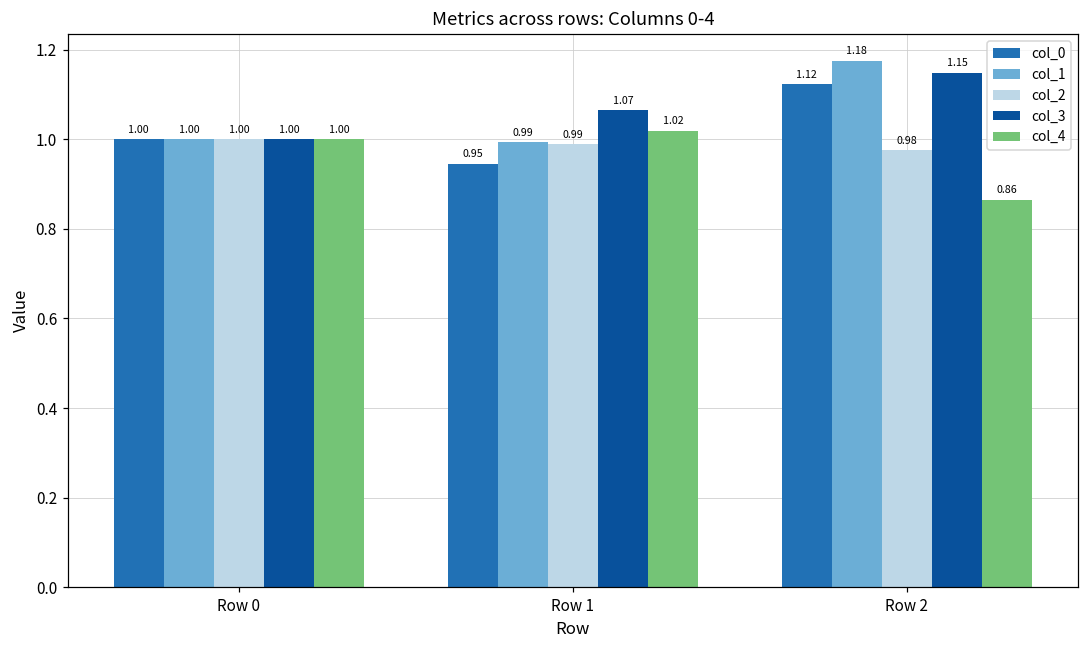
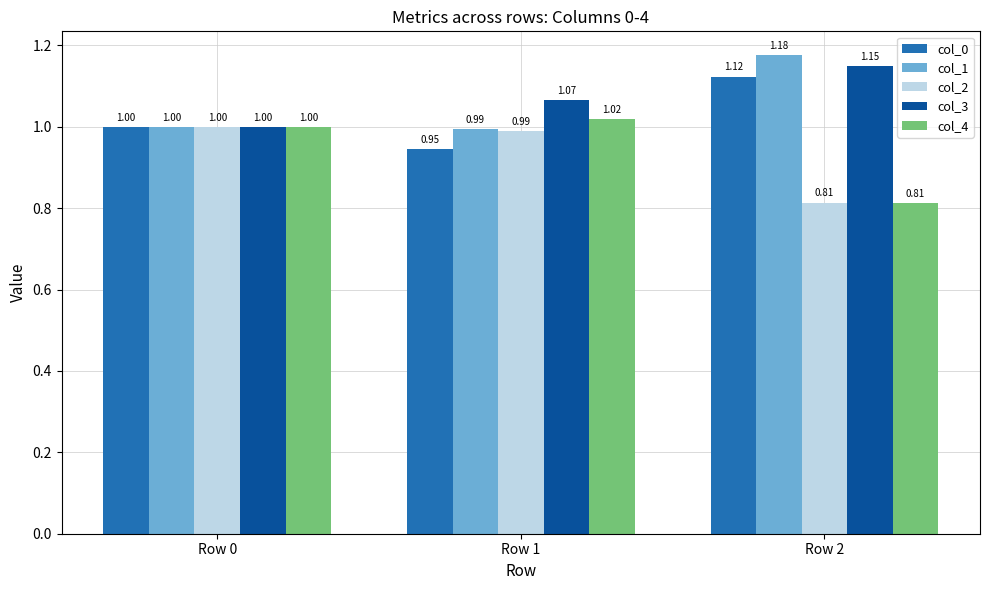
  {
    "col_1": {
      "Row 0": 1.00,
      "Row 1": 0.99,
      "Row 2": 1.18
    },
    "col_2": {
      "Row 0": 1.00,
      "Row 1": 0.99,
-     "Row 2": 0.98
+     "Row 2": 0.81
    },
    "col_4": {
      "Row 0": 1.00,
      "Row 1": 1.02,
-     "Row 2": 0.86
+     "Row 2": 0.81
    }
  }
